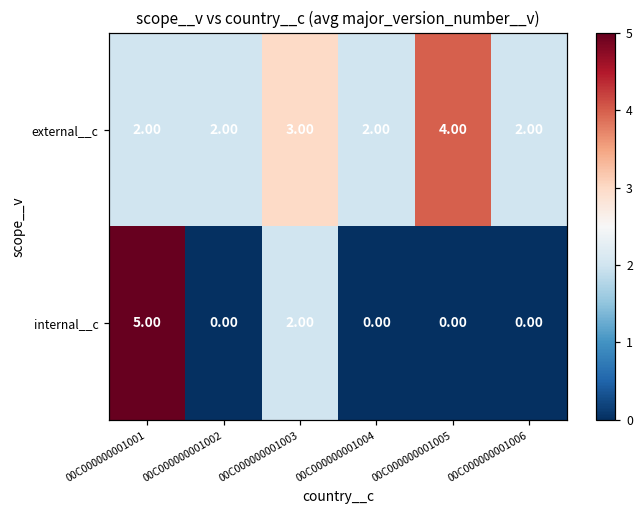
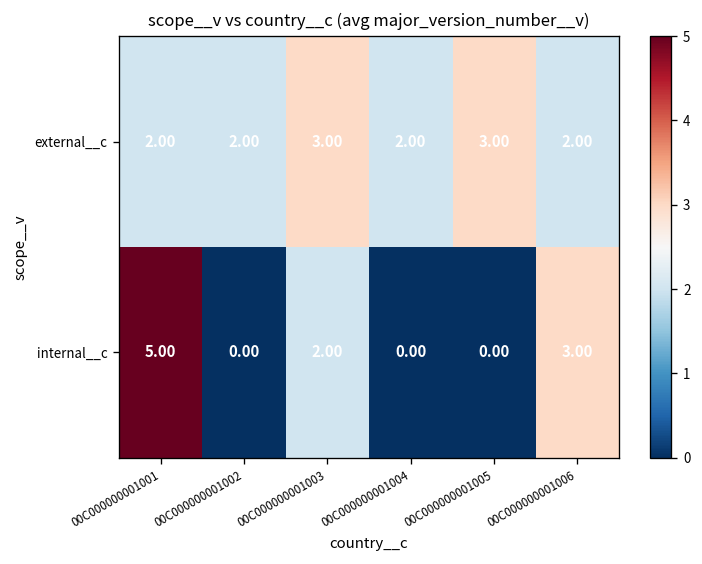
  {
    "external__c": {
      "00C000000001003": 3.00,
-     "00C000000001005": 4.00
+     "00C000000001005": 3.00
    },
    "internal__c": {
      "00C000000001001": 5.00,
      "00C000000001002": 0.00,
      "00C000000001004": 0.00,
      "00C000000001005": 0.00,
-     "00C000000001006": 0.00
+     "00C000000001006": 3.00
    }
  }
